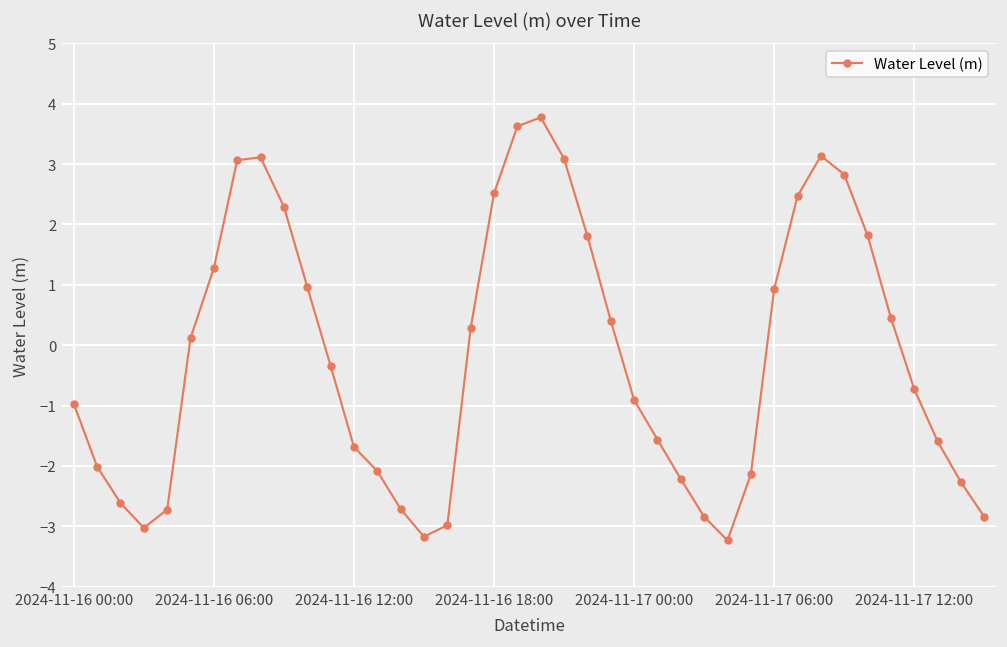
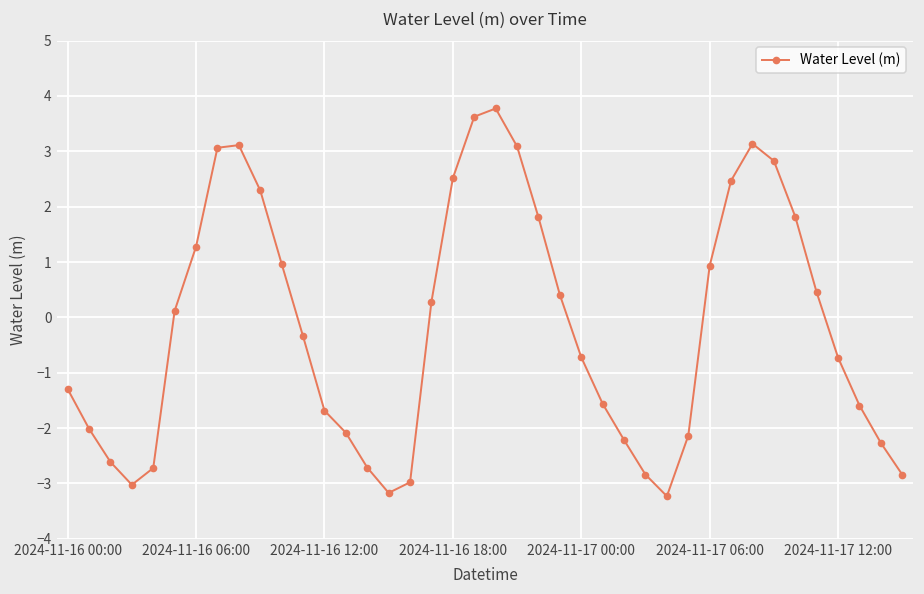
  {
-   "2024-11-16 00:00": -1.0,
+   "2024-11-16 00:00": -1.3,
    "2024-11-16 06:00": 1.3,
    "2024-11-16 12:00": -1.7,
    "2024-11-16 18:00": 2.5,
-   "2024-11-17 00:00": -0.9,
+   "2024-11-17 00:00": -0.7,
    "2024-11-17 06:00": 0.9,
    "2024-11-17 12:00": -0.7
  }
